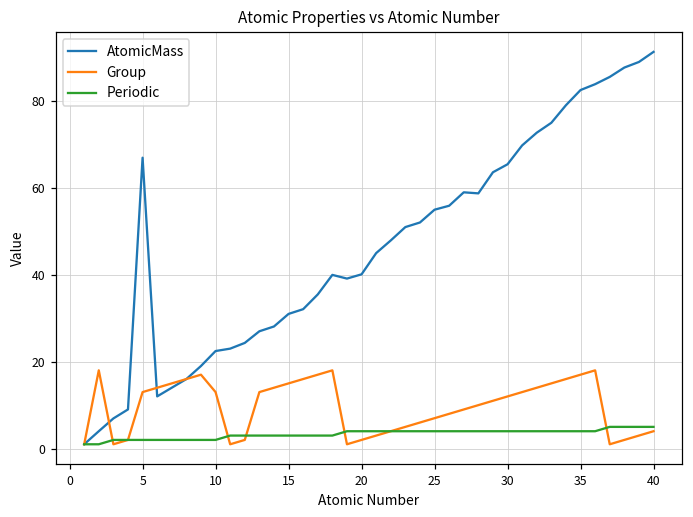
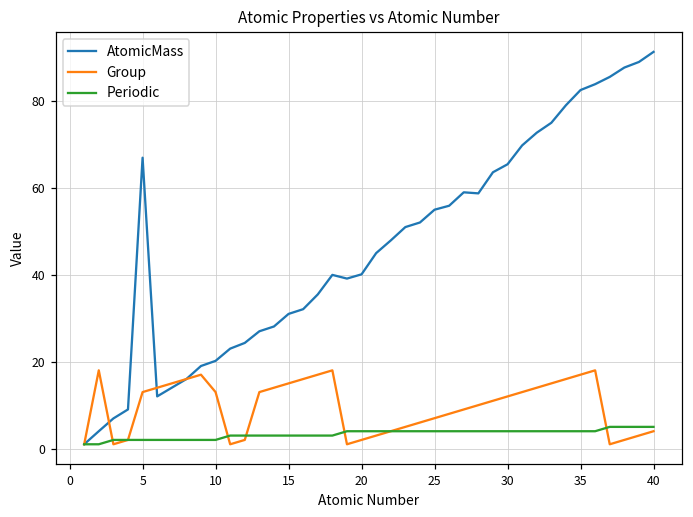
  {
    "AtomicMass": {
      "5": 67,
-     "10": 22,
+     "10": 20,
      "15": 31,
      "20": 40,
      "25": 55,
      "30": 65,
      "35": 82,
      "40": 91
    },
    "Group": {
      "5": 13,
      "10": 13,
      "15": 15,
      "20": 2,
      "25": 7,
      "30": 12,
      "35": 17,
      "40": 4
    },
    "Periodic": {
      "5": 2,
      "10": 2,
      "15": 3,
      "20": 4,
      "25": 4,
      "30": 4,
      "35": 4,
      "40": 5
    }
  }
